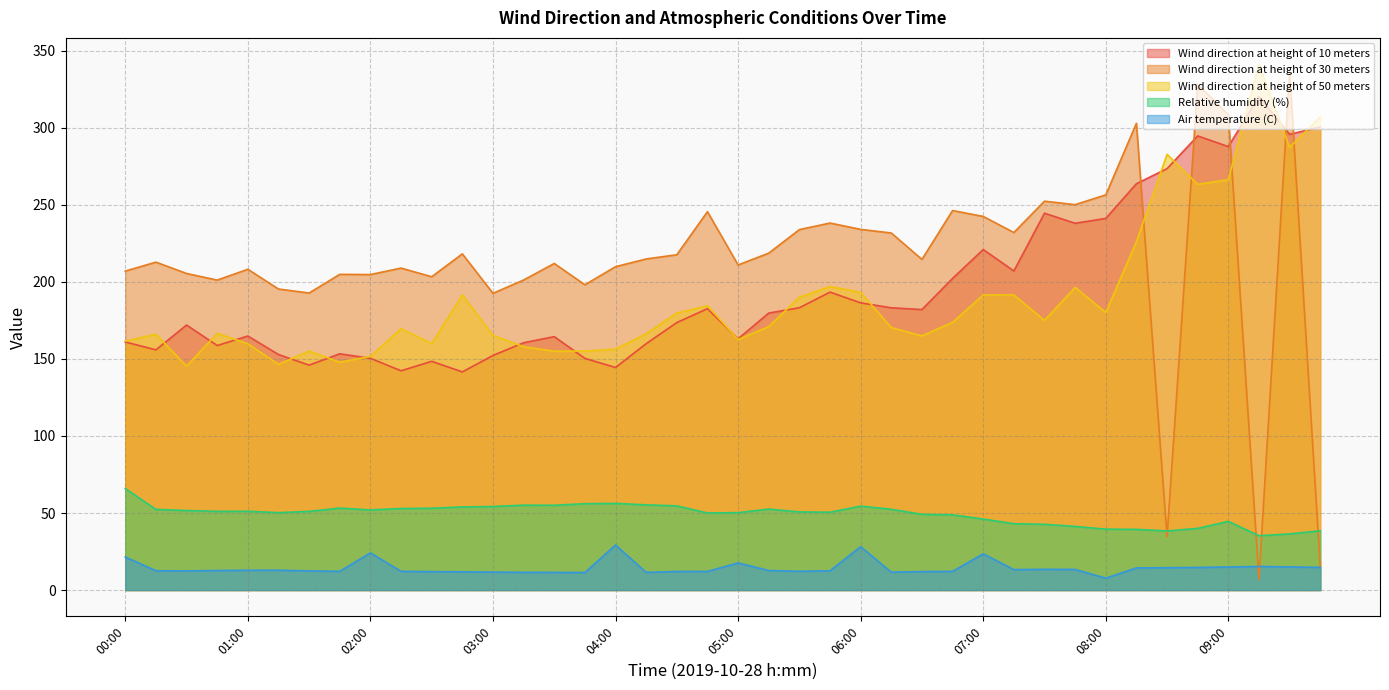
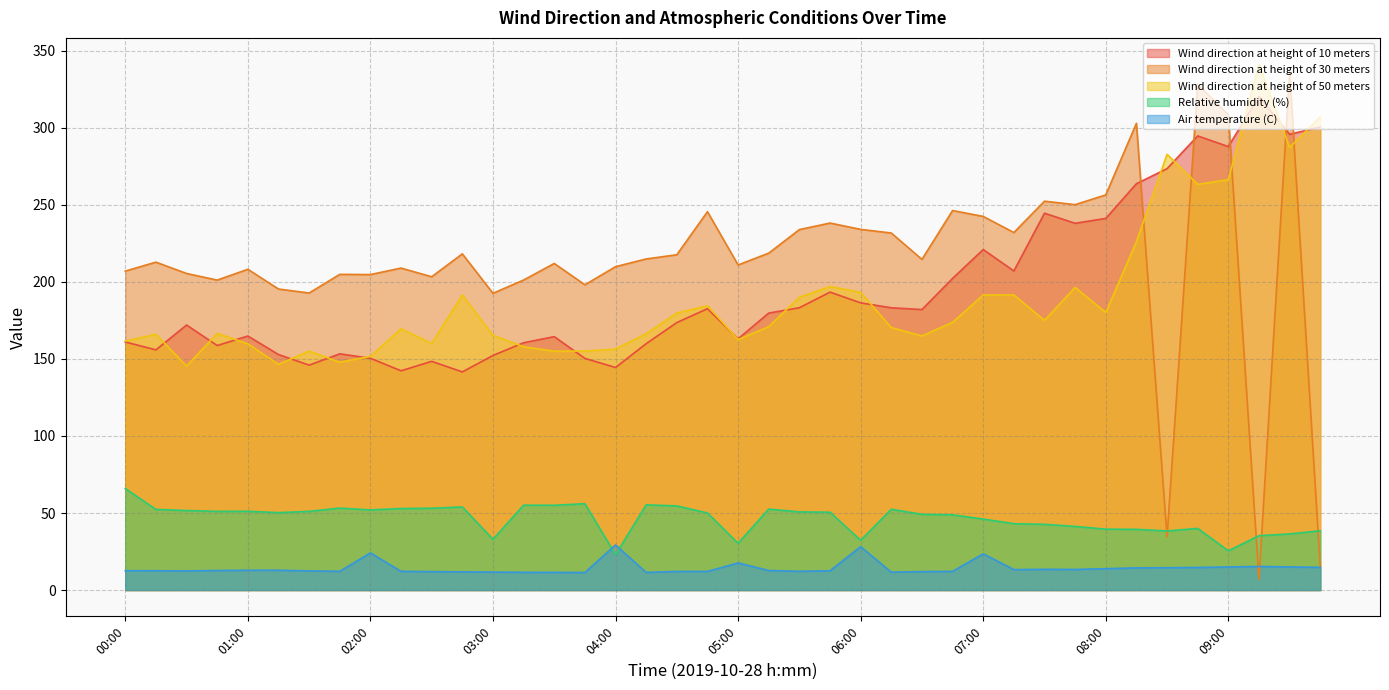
  {
    "Relative humidity (%)": {
      "00:00": 66,
      "01:00": 51,
      "02:00": 52,
-     "03:00": 54,
-     "04:00": 56,
-     "05:00": 50,
-     "06:00": 54,
+     "03:00": 33,
+     "04:00": 23,
+     "05:00": 30,
+     "06:00": 32,
      "07:00": 46,
      "08:00": 40,
-     "09:00": 45
+     "09:00": 25
    },
    "Air temperature (C)": {
-     "00:00": 21,
+     "00:00": 13,
      "01:00": 13,
      "02:00": 24,
      "03:00": 12,
      "04:00": 29,
      "05:00": 18,
      "06:00": 28,
      "07:00": 24,
-     "08:00": 8,
+     "08:00": 14,
      "09:00": 15
    }
  }
